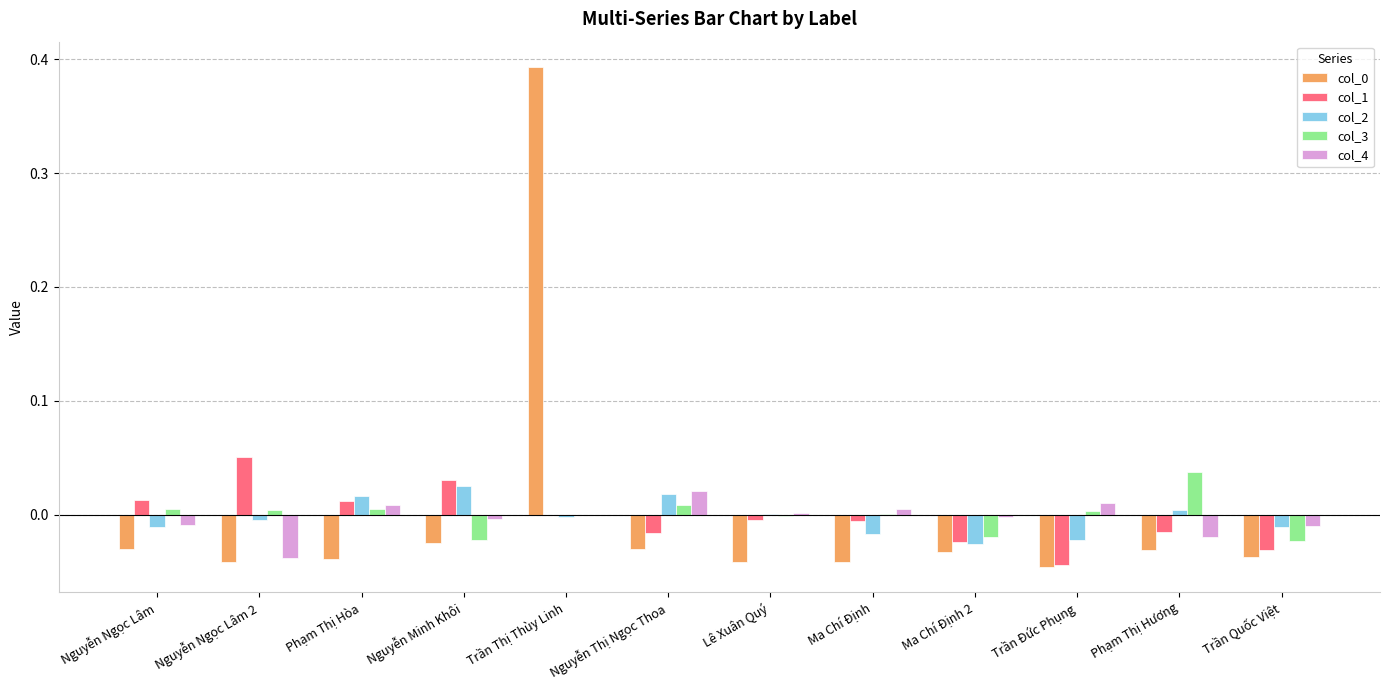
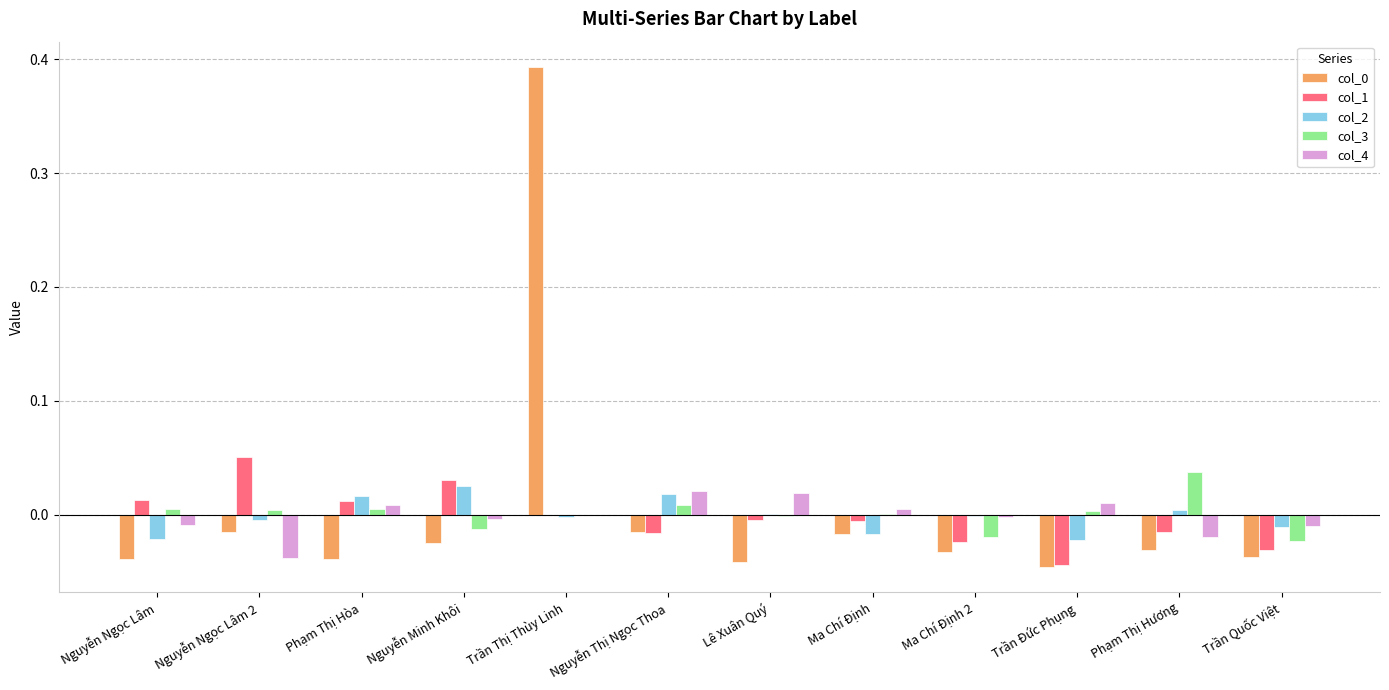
  {
    "col_0": {
-     "Nguyễn Ngọc Lâm": -0.030,
-     "Nguyễn Ngọc Lâm 2": -0.041,
+     "Nguyễn Ngọc Lâm": -0.038,
+     "Nguyễn Ngọc Lâm 2": -0.015,
      "Phạm Thị Hòa": -0.039,
      "Nguyễn Minh Khôi": -0.025,
      "Trần Thị Thùy Linh": 0.393,
-     "Nguyễn Thị Ngọc Thoa": -0.030,
+     "Nguyễn Thị Ngọc Thoa": -0.016,
      "Lê Xuân Quý": -0.041,
-     "Ma Chí Định": -0.042,
+     "Ma Chí Định": -0.017,
      "Ma Chí Định 2": -0.033,
      "Trần Đức Phụng": -0.046,
      "Phạm Thị Hương": -0.031,
      "Trần Quốc Việt": -0.037
    },
    "col_1": {
      "Nguyễn Ngọc Lâm": 0.013,
      "Nguyễn Ngọc Lâm 2": 0.050,
      "Phạm Thị Hòa": 0.012,
      "Nguyễn Minh Khôi": 0.031,
      "Nguyễn Thị Ngọc Thoa": -0.016,
      "Lê Xuân Quý": -0.004,
      "Ma Chí Định": -0.006,
      "Ma Chí Định 2": -0.024,
      "Trần Đức Phụng": -0.044,
      "Phạm Thị Hương": -0.015,
      "Trần Quốc Việt": -0.031
    },
    "col_2": {
-     "Nguyễn Ngọc Lâm": -0.011,
+     "Nguyễn Ngọc Lâm": -0.021,
      "Nguyễn Ngọc Lâm 2": -0.004,
      "Phạm Thị Hòa": 0.016,
      "Nguyễn Minh Khôi": 0.025,
      "Trần Thị Thùy Linh": -0.002,
      "Nguyễn Thị Ngọc Thoa": 0.018,
      "Ma Chí Định": -0.017,
-     "Ma Chí Định 2": -0.026,
+     "Ma Chí Định 2": -0.002,
      "Trần Đức Phụng": -0.022,
      "Phạm Thị Hương": 0.004,
      "Trần Quốc Việt": -0.011
    },
    "col_3": {
      "Nguyễn Ngọc Lâm": 0.005,
      "Nguyễn Ngọc Lâm 2": 0.004,
      "Phạm Thị Hòa": 0.005,
-     "Nguyễn Minh Khôi": -0.022,
+     "Nguyễn Minh Khôi": -0.013,
      "Nguyễn Thị Ngọc Thoa": 0.008,
      "Ma Chí Định 2": -0.019,
      "Trần Đức Phụng": 0.003,
      "Phạm Thị Hương": 0.038,
      "Trần Quốc Việt": -0.023
    },
    "col_4": {
      "Nguyễn Ngọc Lâm": -0.009,
      "Nguyễn Ngọc Lâm 2": -0.038,
      "Phạm Thị Hòa": 0.009,
      "Nguyễn Minh Khôi": -0.004,
      "Nguyễn Thị Ngọc Thoa": 0.021,
-     "Lê Xuân Quý": 0.001,
+     "Lê Xuân Quý": 0.019,
      "Ma Chí Định": 0.005,
      "Trần Đức Phụng": 0.010,
      "Phạm Thị Hương": -0.020,
      "Trần Quốc Việt": -0.010
    }
  }
